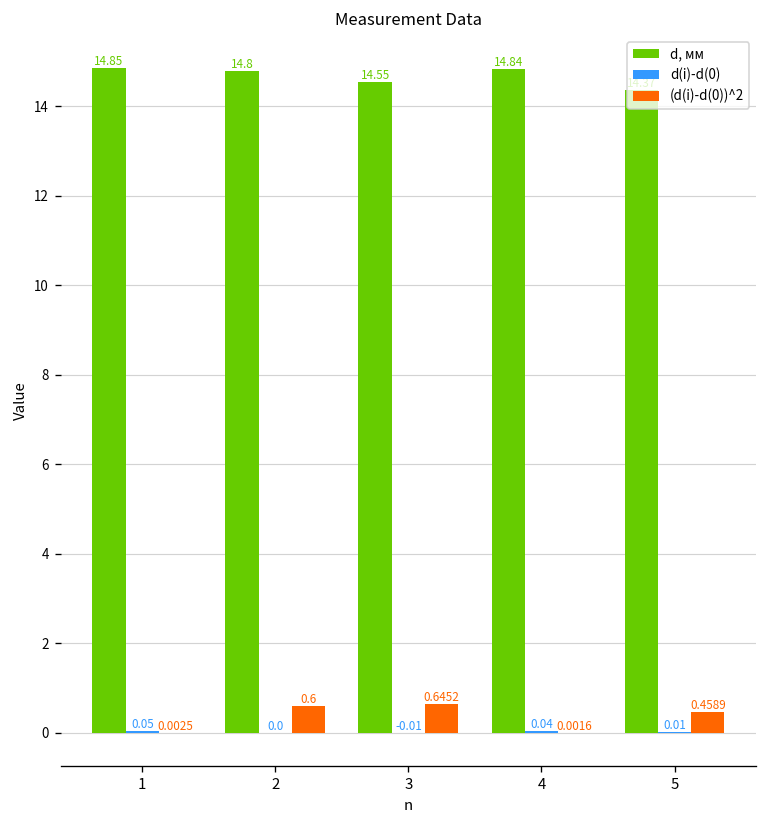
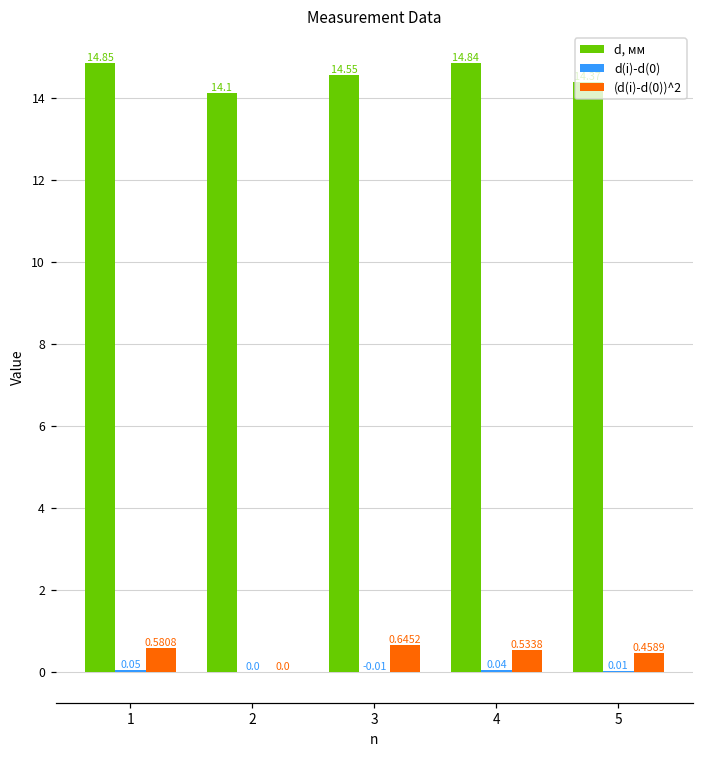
  {
    "d, мм": {
      "1": 14.85,
-     "2": 14.8,
+     "2": 14.1,
      "3": 14.55,
      "4": 14.84
    },
    "d(i)-d(0)": {
      "1": 0.05,
      "2": 0.0,
      "3": -0.01,
      "4": 0.04,
      "5": 0.01
    },
    "(d(i)-d(0))^2": {
-     "1": 0.0025,
-     "2": 0.6,
+     "1": 0.5808,
+     "2": 0.0,
      "3": 0.6452,
-     "4": 0.0016,
+     "4": 0.5338,
      "5": 0.4589
    }
  }
